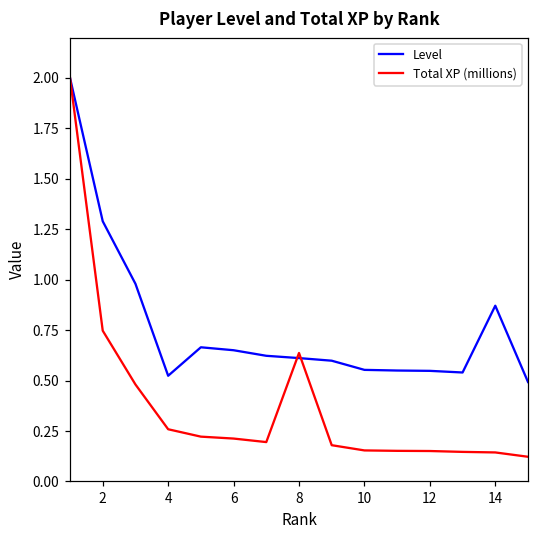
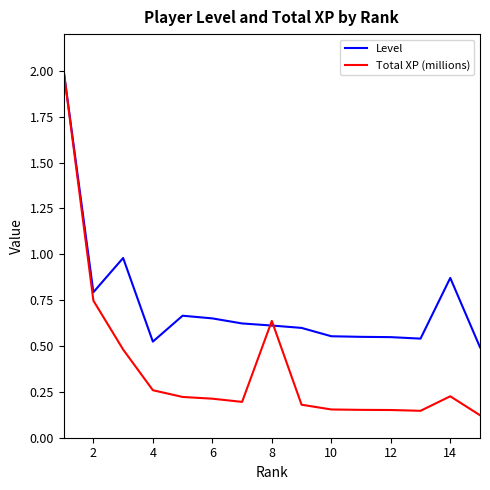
  {
    "Level": {
-     "2": 1.29,
+     "2": 0.79,
      "4": 0.52,
      "6": 0.65,
      "8": 0.61,
      "10": 0.55,
      "12": 0.55,
      "14": 0.87
    },
    "Total XP (millions)": {
      "2": 0.75,
      "4": 0.26,
      "6": 0.21,
      "8": 0.64,
      "10": 0.15,
      "12": 0.15,
-     "14": 0.14
+     "14": 0.23
    }
  }
